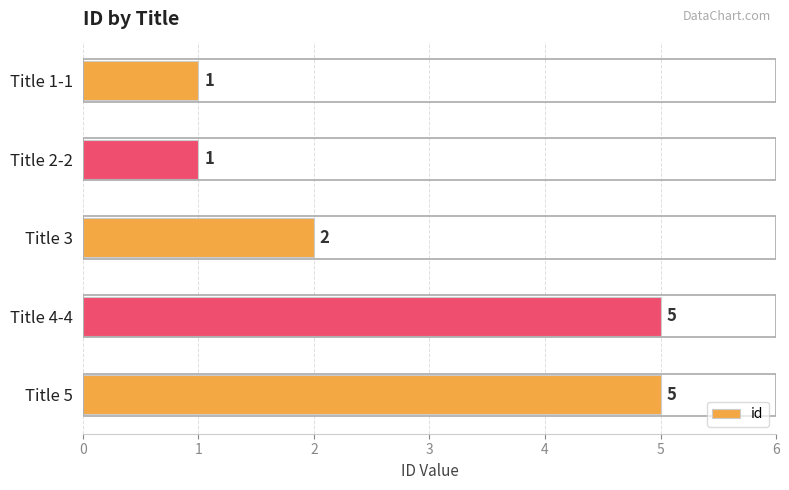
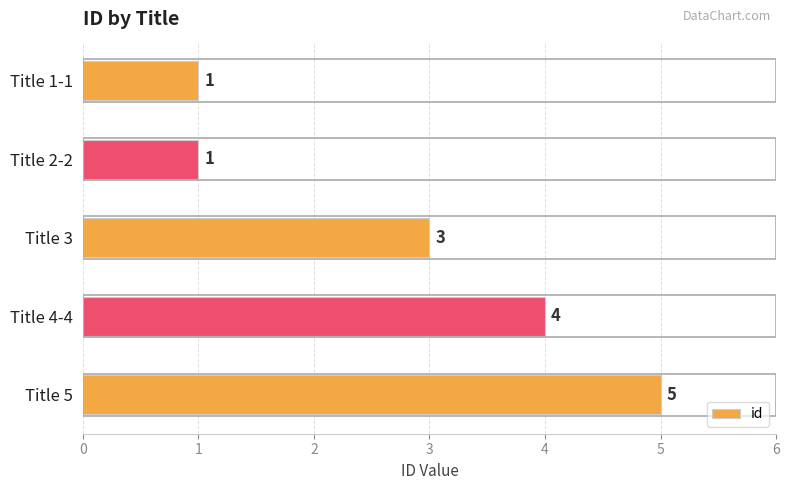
  {
    "Title 1-1": 1,
    "Title 2-2": 1,
-   "Title 3": 2,
-   "Title 4-4": 5,
+   "Title 3": 3,
+   "Title 4-4": 4,
    "Title 5": 5
  }
